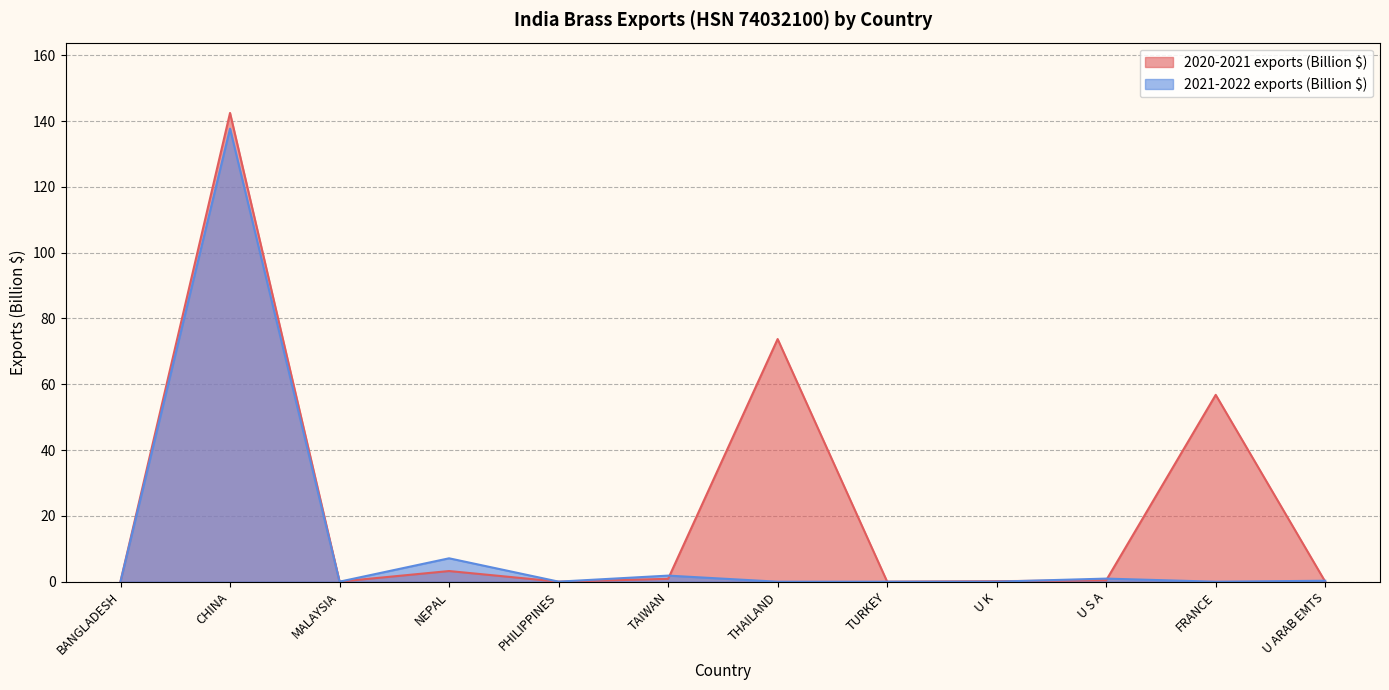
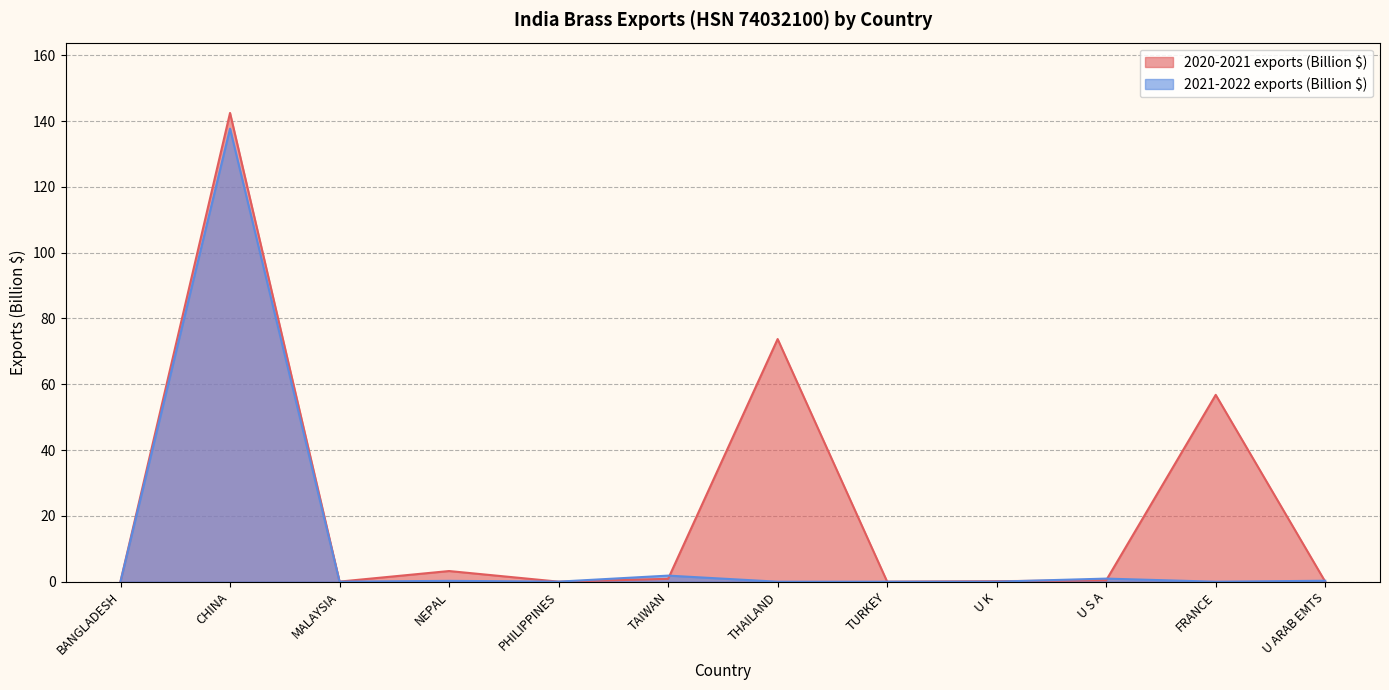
  {
    "2020-2021 exports (Billion $)": {
      "CHINA": 142,
      "NEPAL": 3,
      "TAIWAN": 1,
      "THAILAND": 74,
      "FRANCE": 57
    },
    "2021-2022 exports (Billion $)": {
      "CHINA": 138,
-     "NEPAL": 7,
+     "NEPAL": 0,
      "TAIWAN": 2,
      "THAILAND": 0,
      "FRANCE": 0
    }
  }
